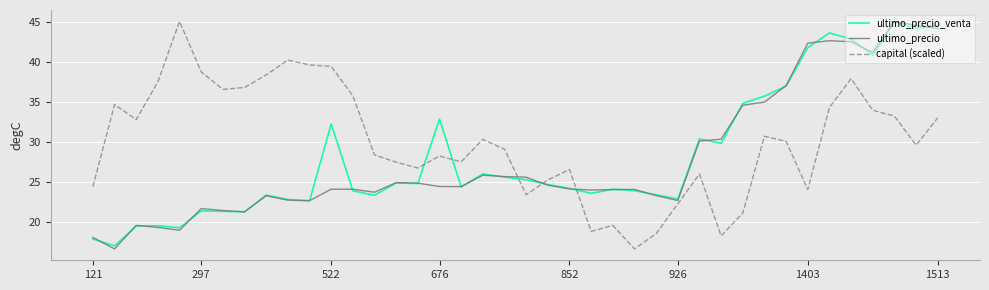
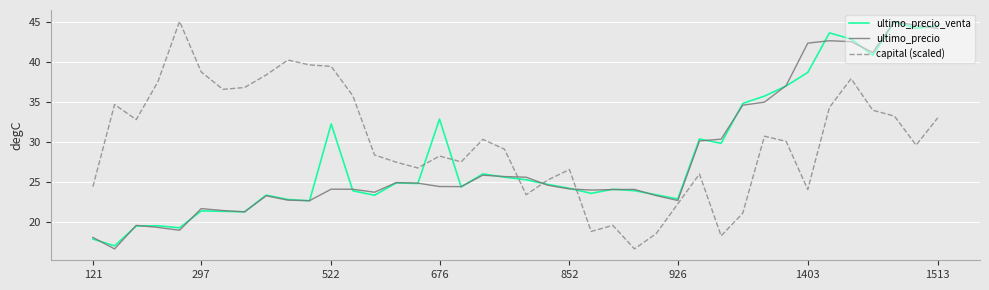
  {
    "ultimo_precio_venta": {
      "522": 32,
      "676": 33,
-     "1403": 42
+     "1403": 39
    }
  }
